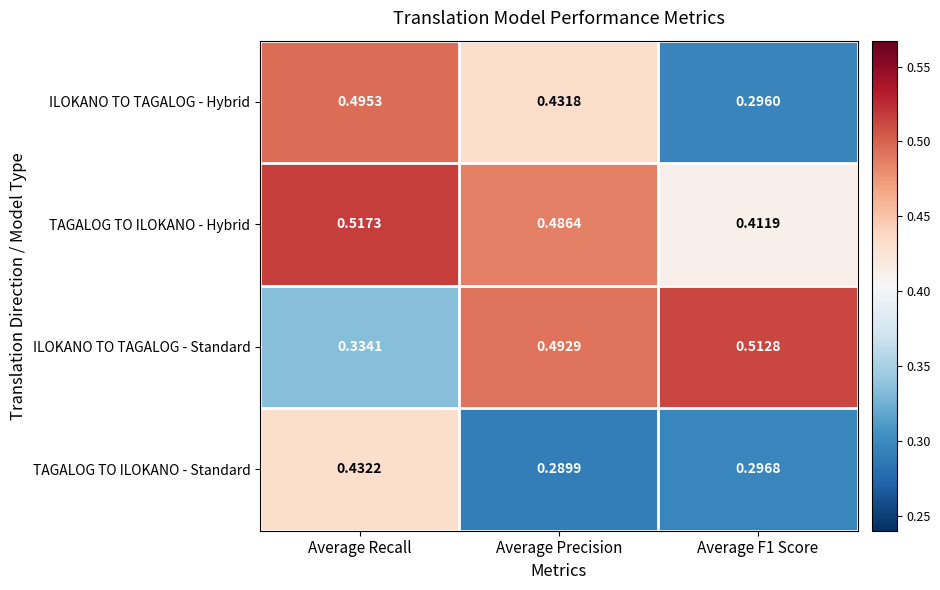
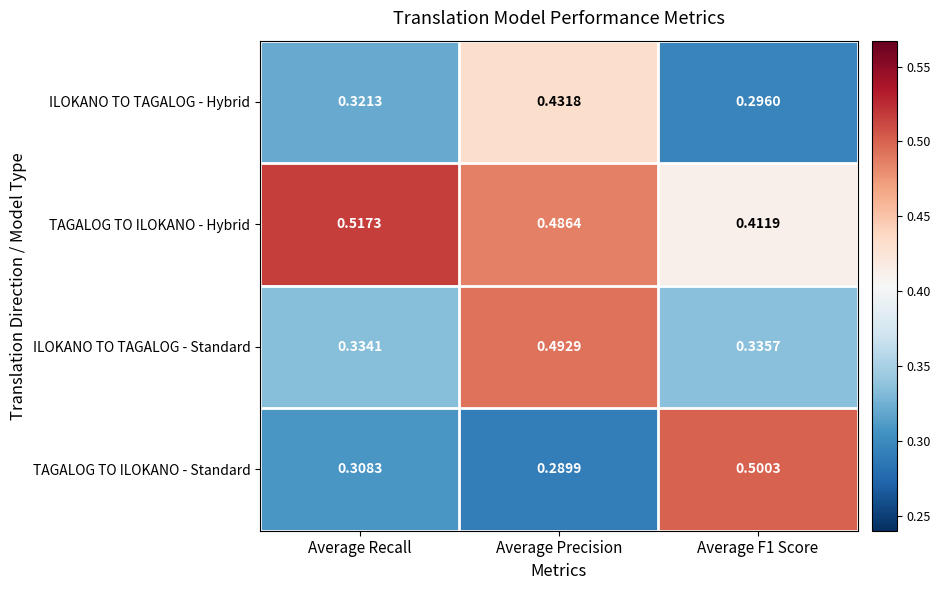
  {
    "ILOKANO TO TAGALOG - Hybrid": {
-     "Average Recall": 0.4953,
+     "Average Recall": 0.3213,
      "Average Precision": 0.4318,
      "Average F1 Score": 0.2960
    },
    "TAGALOG TO ILOKANO - Hybrid": {
      "Average Recall": 0.5173,
      "Average Precision": 0.4864,
      "Average F1 Score": 0.4119
    },
    "ILOKANO TO TAGALOG - Standard": {
      "Average Recall": 0.3341,
      "Average Precision": 0.4929,
-     "Average F1 Score": 0.5128
+     "Average F1 Score": 0.3357
    },
    "TAGALOG TO ILOKANO - Standard": {
-     "Average Recall": 0.4322,
+     "Average Recall": 0.3083,
      "Average Precision": 0.2899,
-     "Average F1 Score": 0.2968
+     "Average F1 Score": 0.5003
    }
  }
